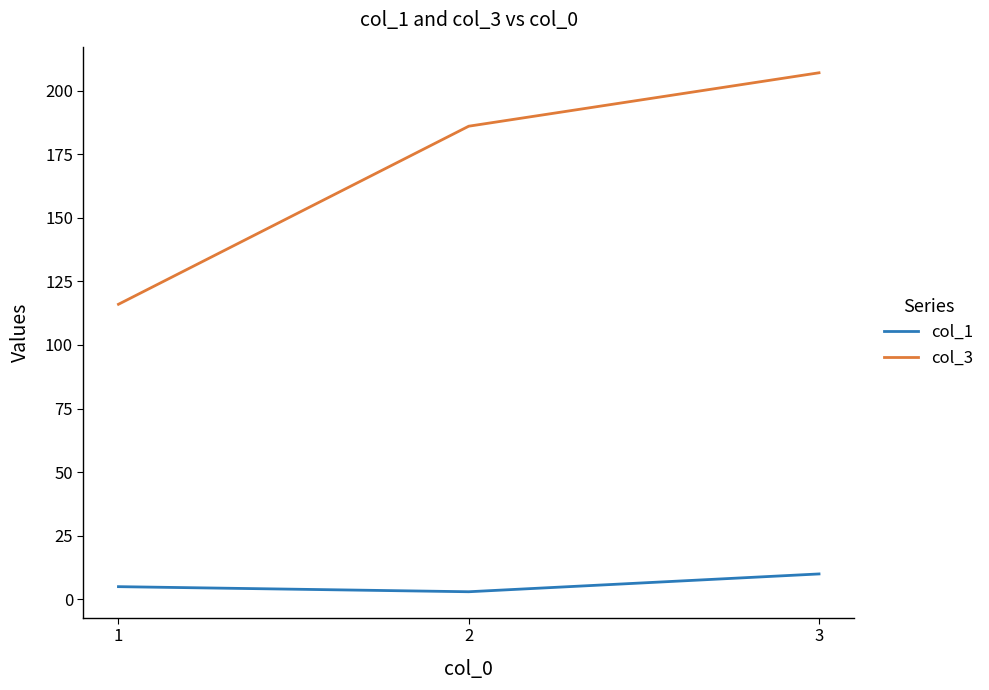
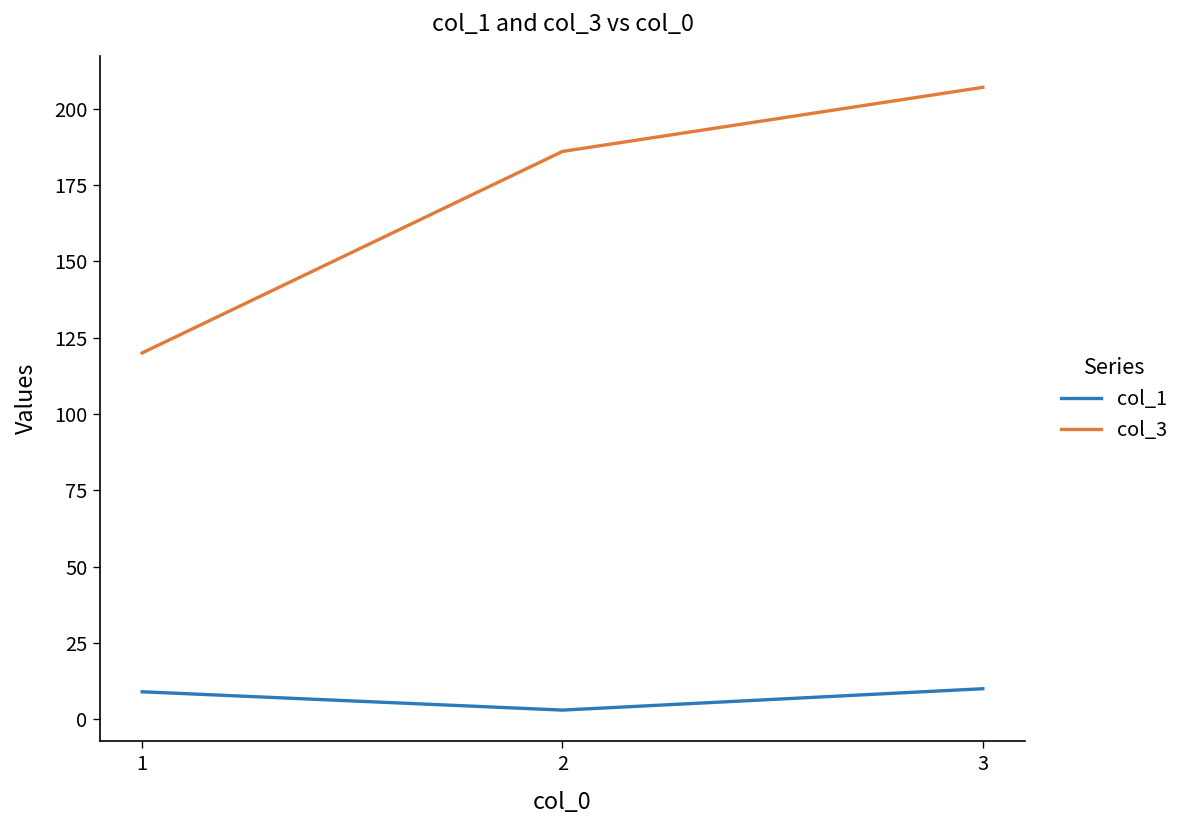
  {
    "col_1": {
-     "1": 5,
+     "1": 9,
      "2": 3,
      "3": 10
    },
    "col_3": {
-     "1": 116,
+     "1": 120,
      "2": 186,
      "3": 207
    }
  }
